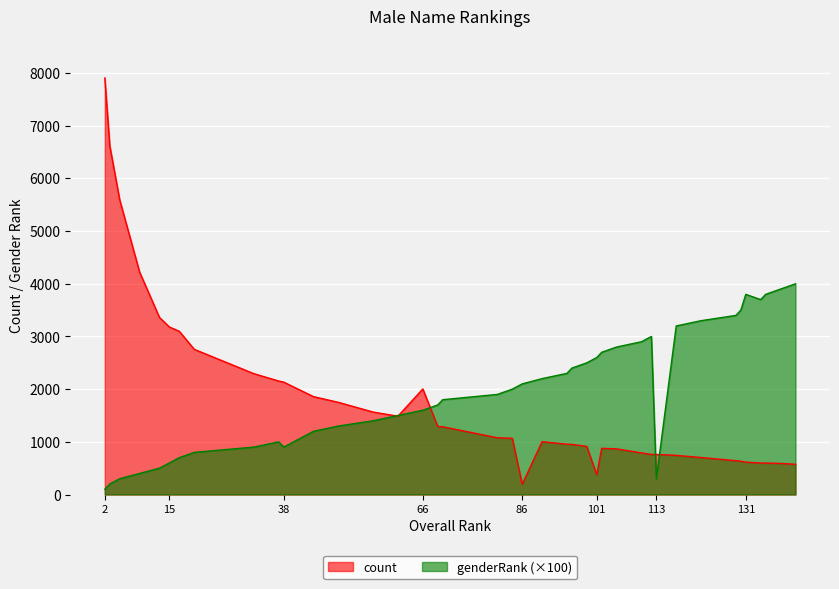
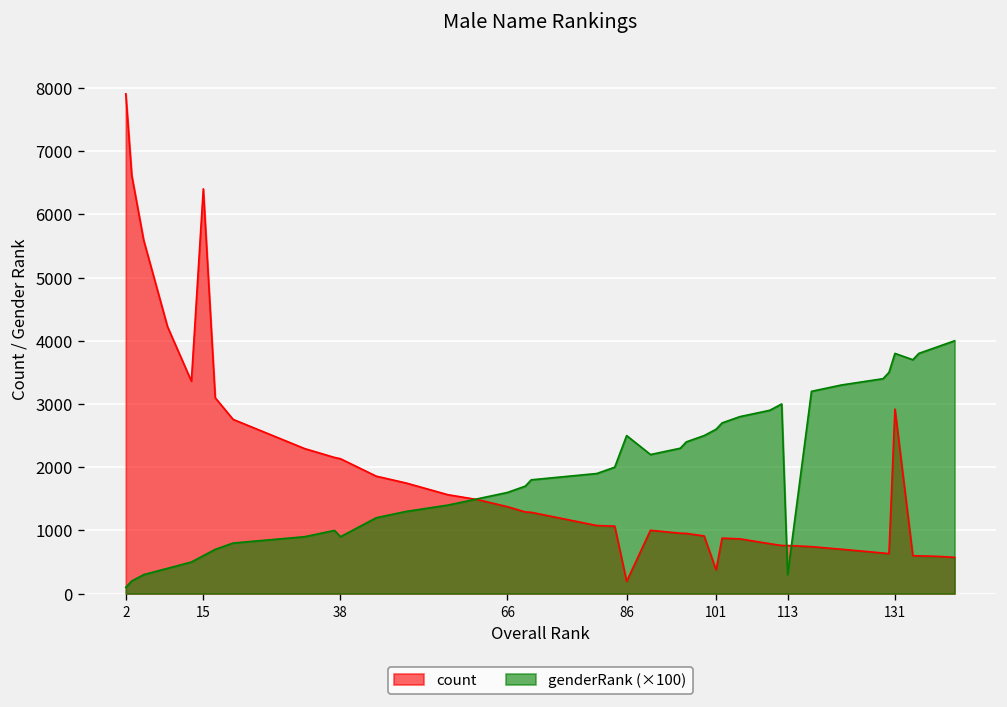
  {
    "count": {
      "2": 7900,
-     "15": 3200,
+     "15": 6400,
      "38": 2100,
-     "66": 2000,
+     "66": 1400,
      "86": 200,
      "101": 400,
      "113": 800,
-     "131": 600
+     "131": 2900
    },
    "genderRank (×100)": {
      "2": 100,
      "15": 600,
      "38": 900,
      "66": 1600,
-     "86": 2100,
+     "86": 2500,
      "101": 2600,
      "113": 300,
      "131": 3800
    }
  }
